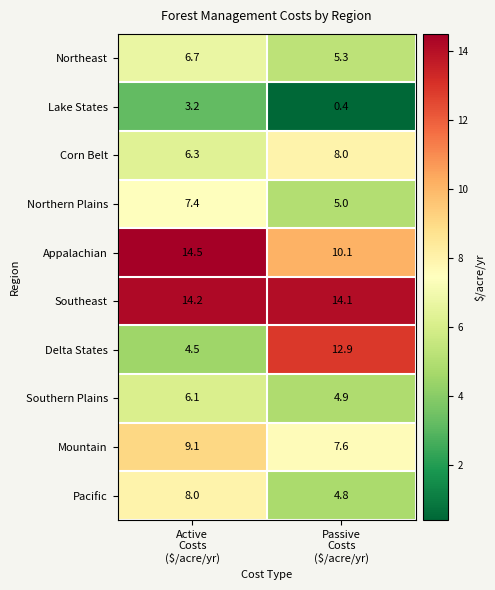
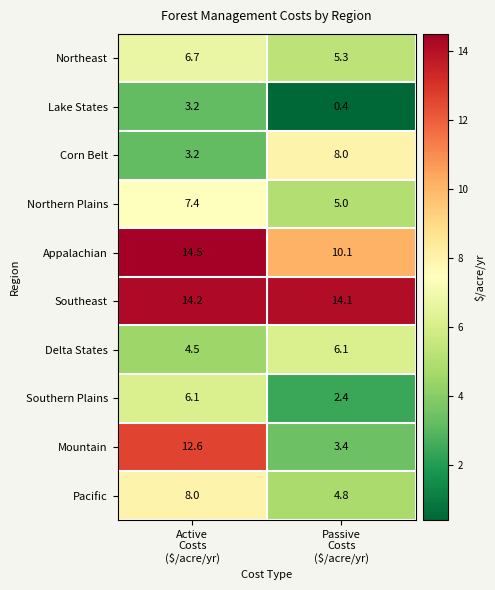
  {
    "Northeast": {
      "Active Costs ($/acre/yr)": 6.7,
      "Passive Costs ($/acre/yr)": 5.3
    },
    "Lake States": {
      "Active Costs ($/acre/yr)": 3.2,
      "Passive Costs ($/acre/yr)": 0.4
    },
    "Corn Belt": {
-     "Active Costs ($/acre/yr)": 6.3,
+     "Active Costs ($/acre/yr)": 3.2,
      "Passive Costs ($/acre/yr)": 8.0
    },
    "Northern Plains": {
      "Active Costs ($/acre/yr)": 7.4,
      "Passive Costs ($/acre/yr)": 5.0
    },
    "Appalachian": {
      "Active Costs ($/acre/yr)": 14.5,
      "Passive Costs ($/acre/yr)": 10.1
    },
    "Southeast": {
      "Active Costs ($/acre/yr)": 14.2,
      "Passive Costs ($/acre/yr)": 14.1
    },
    "Delta States": {
      "Active Costs ($/acre/yr)": 4.5,
-     "Passive Costs ($/acre/yr)": 12.9
+     "Passive Costs ($/acre/yr)": 6.1
    },
    "Southern Plains": {
      "Active Costs ($/acre/yr)": 6.1,
-     "Passive Costs ($/acre/yr)": 4.9
+     "Passive Costs ($/acre/yr)": 2.4
    },
    "Mountain": {
-     "Active Costs ($/acre/yr)": 9.1,
-     "Passive Costs ($/acre/yr)": 7.6
+     "Active Costs ($/acre/yr)": 12.6,
+     "Passive Costs ($/acre/yr)": 3.4
    },
    "Pacific": {
      "Active Costs ($/acre/yr)": 8.0,
      "Passive Costs ($/acre/yr)": 4.8
    }
  }
